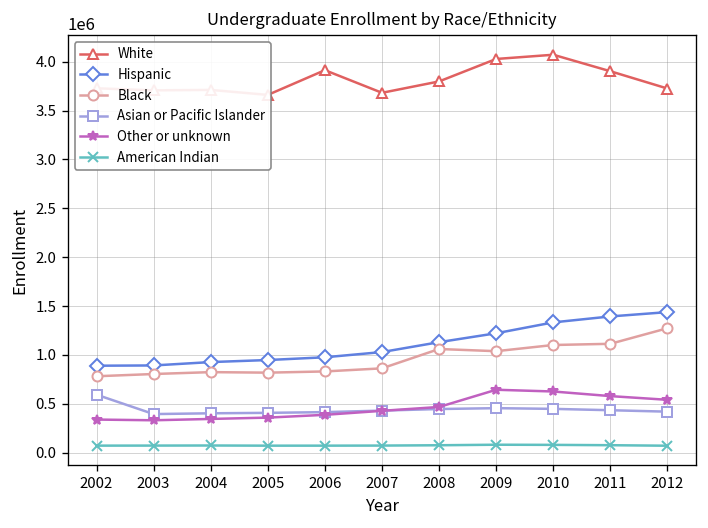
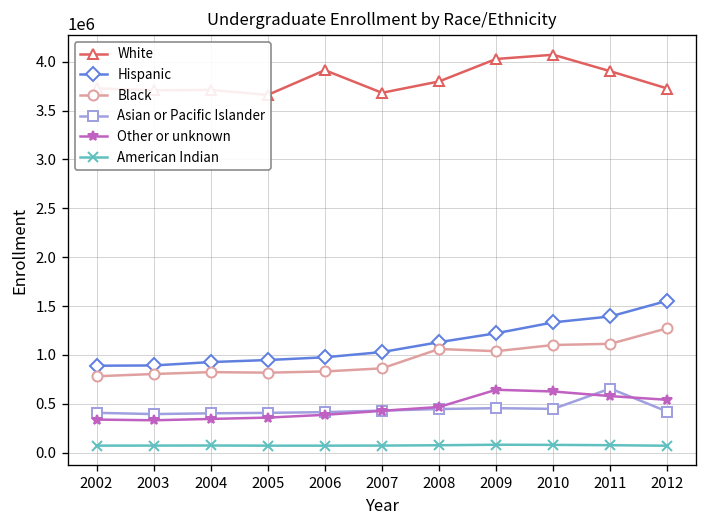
  {
    "White": {
      "2006": 3900000,
      "2007": 3700000,
      "2008": 3800000,
      "2009": 4000000,
      "2010": 4100000,
      "2011": 3900000,
      "2012": 3700000
    },
    "Hispanic": {
      "2002": 900000,
      "2003": 900000,
      "2004": 900000,
      "2005": 900000,
      "2006": 1000000,
      "2007": 1000000,
      "2008": 1100000,
      "2009": 1200000,
      "2010": 1300000,
      "2011": 1400000,
-     "2012": 1400000
+     "2012": 1600000
    },
    "Black": {
      "2002": 800000,
      "2003": 800000,
      "2004": 800000,
      "2005": 800000,
      "2006": 800000,
      "2007": 900000,
      "2008": 1100000,
      "2009": 1000000,
      "2010": 1100000,
      "2011": 1100000,
      "2012": 1300000
    },
    "Asian or Pacific Islander": {
-     "2002": 600000,
+     "2002": 400000,
      "2003": 400000,
      "2004": 400000,
      "2005": 400000,
      "2009": 500000,
      "2010": 400000,
-     "2011": 400000,
+     "2011": 700000,
      "2012": 400000
    },
    "Other or unknown": {
      "2002": 300000,
      "2003": 300000,
      "2004": 300000,
      "2005": 400000,
      "2009": 600000,
      "2010": 600000,
      "2011": 600000,
      "2012": 500000
    },
    "American Indian": {
      "2002": 100000,
      "2003": 100000,
      "2004": 100000,
      "2005": 100000,
      "2006": 100000,
      "2007": 100000,
      "2008": 100000,
      "2009": 100000,
      "2010": 100000,
      "2011": 100000,
      "2012": 100000
    }
  }
